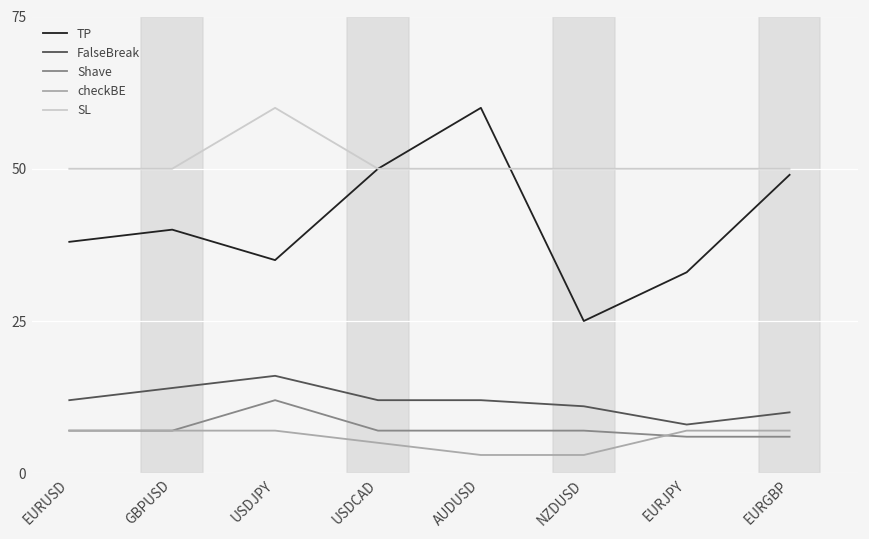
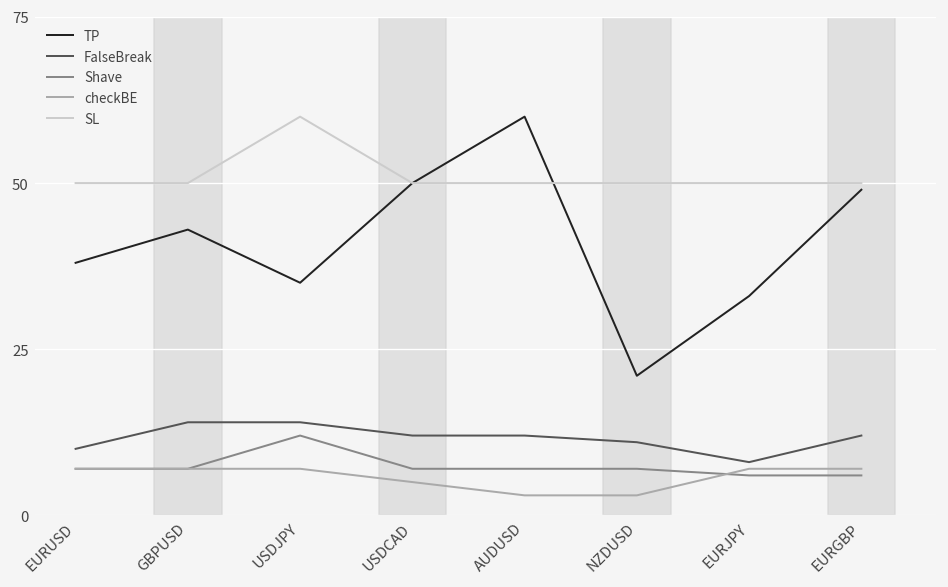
  {
    "TP": {
      "EURUSD": 38,
-     "GBPUSD": 40,
+     "GBPUSD": 43,
      "USDJPY": 35,
      "AUDUSD": 60,
-     "NZDUSD": 25,
+     "NZDUSD": 21,
      "EURJPY": 33,
      "EURGBP": 49
    },
    "FalseBreak": {
-     "EURUSD": 12,
+     "EURUSD": 10,
      "GBPUSD": 14,
-     "USDJPY": 16,
+     "USDJPY": 14,
      "USDCAD": 12,
      "AUDUSD": 12,
      "NZDUSD": 11,
      "EURJPY": 8,
-     "EURGBP": 10
+     "EURGBP": 12
    }
  }
